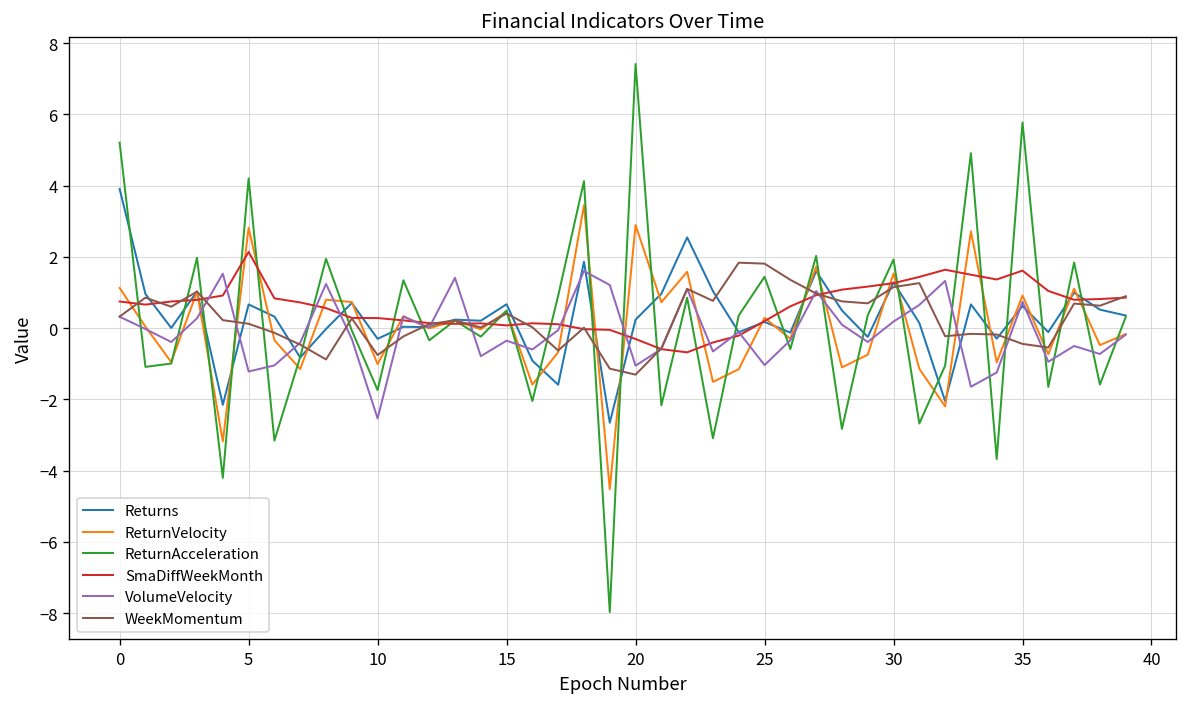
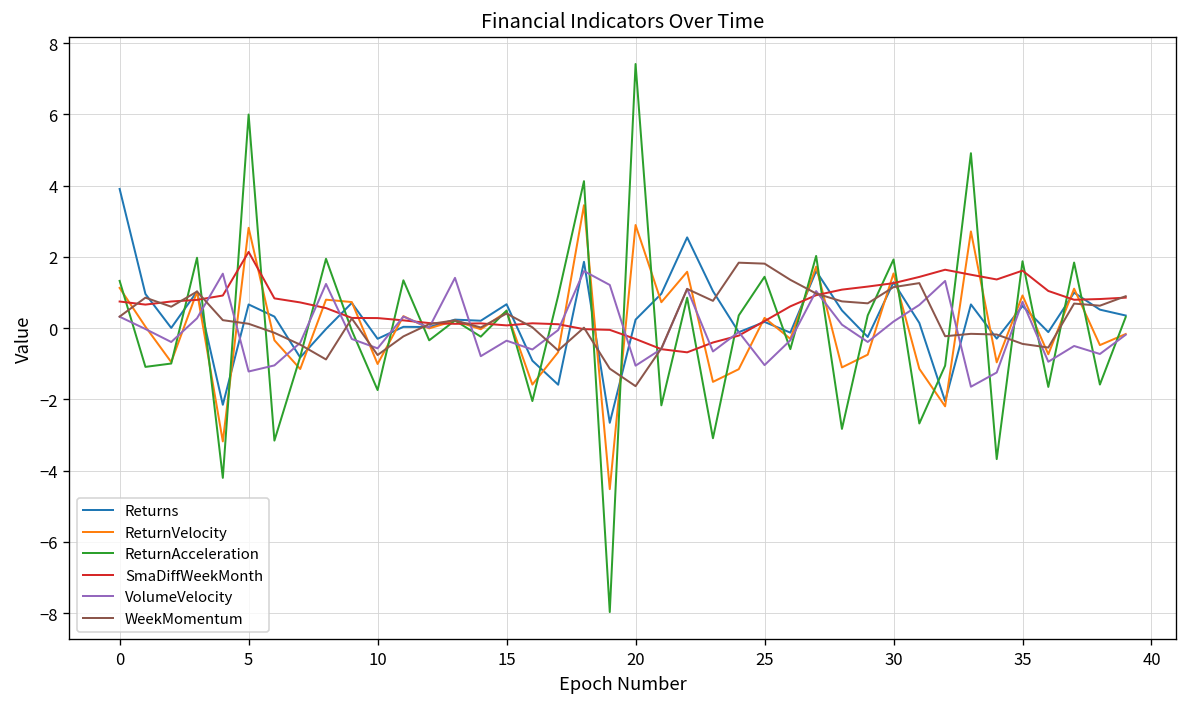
  {
    "Returns": {
      "0": 3.9,
      "5": 0.7,
      "10": -0.3,
      "15": 0.7,
      "20": 0.2,
      "35": 0.6
    },
    "ReturnVelocity": {
      "0": 1.1,
      "5": 2.8,
      "10": -1.0,
      "20": 2.9,
      "25": 0.3,
      "30": 1.5,
      "35": 0.9
    },
    "ReturnAcceleration": {
-     "0": 5.2,
-     "5": 4.2,
+     "0": 1.3,
+     "5": 6.0,
      "10": -1.7,
      "20": 7.4,
      "25": 1.4,
      "30": 1.9,
-     "35": 5.8
+     "35": 1.9
    },
    "SmaDiffWeekMonth": {
      "0": 0.7,
      "5": 2.1,
      "10": 0.3,
      "15": 0.1,
      "20": -0.3,
      "35": 1.6
    },
    "VolumeVelocity": {
      "5": -1.2,
-     "10": -2.5,
+     "10": -0.6,
      "15": -0.4,
      "20": -1.1,
      "25": -1.0,
      "30": 0.2,
      "35": 0.7
    },
    "WeekMomentum": {
      "5": 0.1,
      "10": -0.8,
-     "20": -1.3,
+     "20": -1.6,
      "25": 1.8,
      "30": 1.2,
      "35": -0.4
    }
  }
